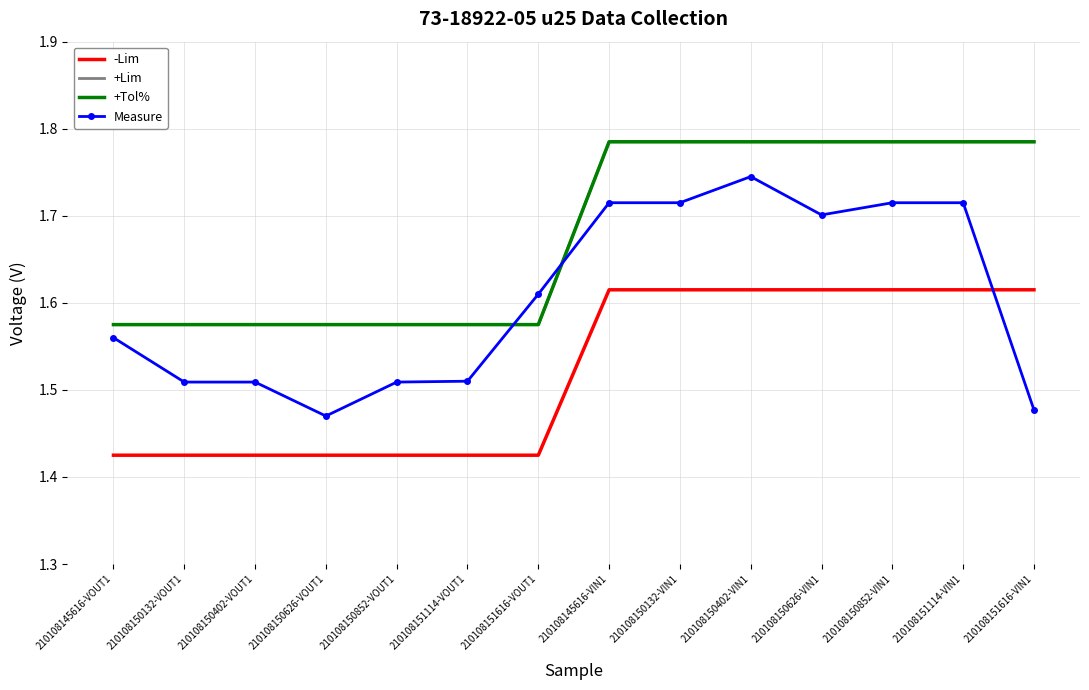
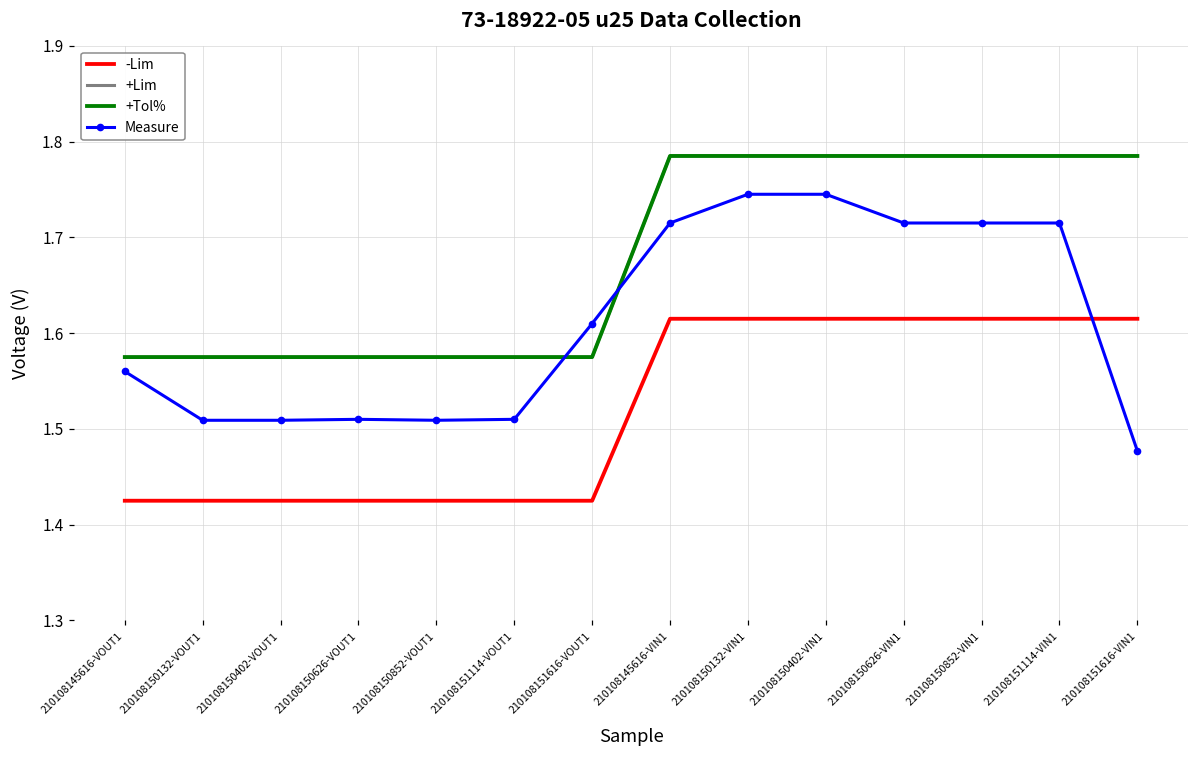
  {
    "-Lim": {
      "210108145616-VOUT1": 1.43,
      "210108150132-VOUT1": 1.43,
      "210108150402-VOUT1": 1.43,
      "210108150626-VOUT1": 1.43,
      "210108150852-VOUT1": 1.43,
      "210108151114-VOUT1": 1.43,
      "210108151616-VOUT1": 1.43,
      "210108145616-VIN1": 1.62,
      "210108150132-VIN1": 1.62,
      "210108150402-VIN1": 1.62,
      "210108150626-VIN1": 1.62,
      "210108150852-VIN1": 1.62,
      "210108151114-VIN1": 1.62,
      "210108151616-VIN1": 1.62
    },
    "+Tol%": {
      "210108145616-VOUT1": 1.58,
      "210108150132-VOUT1": 1.58,
      "210108150402-VOUT1": 1.58,
      "210108150626-VOUT1": 1.58,
      "210108150852-VOUT1": 1.58,
      "210108151114-VOUT1": 1.58,
      "210108151616-VOUT1": 1.58,
      "210108145616-VIN1": 1.79,
      "210108150132-VIN1": 1.79,
      "210108150402-VIN1": 1.79,
      "210108150626-VIN1": 1.79,
      "210108150852-VIN1": 1.79,
      "210108151114-VIN1": 1.79,
      "210108151616-VIN1": 1.79
    },
    "Measure": {
      "210108145616-VOUT1": 1.56,
      "210108150132-VOUT1": 1.51,
      "210108150402-VOUT1": 1.51,
-     "210108150626-VOUT1": 1.47,
+     "210108150626-VOUT1": 1.51,
      "210108150852-VOUT1": 1.51,
      "210108151114-VOUT1": 1.51,
      "210108151616-VOUT1": 1.61,
      "210108145616-VIN1": 1.72,
-     "210108150132-VIN1": 1.72,
+     "210108150132-VIN1": 1.75,
      "210108150402-VIN1": 1.75,
-     "210108150626-VIN1": 1.70,
+     "210108150626-VIN1": 1.72,
      "210108150852-VIN1": 1.72,
      "210108151114-VIN1": 1.72,
      "210108151616-VIN1": 1.48
    }
  }
